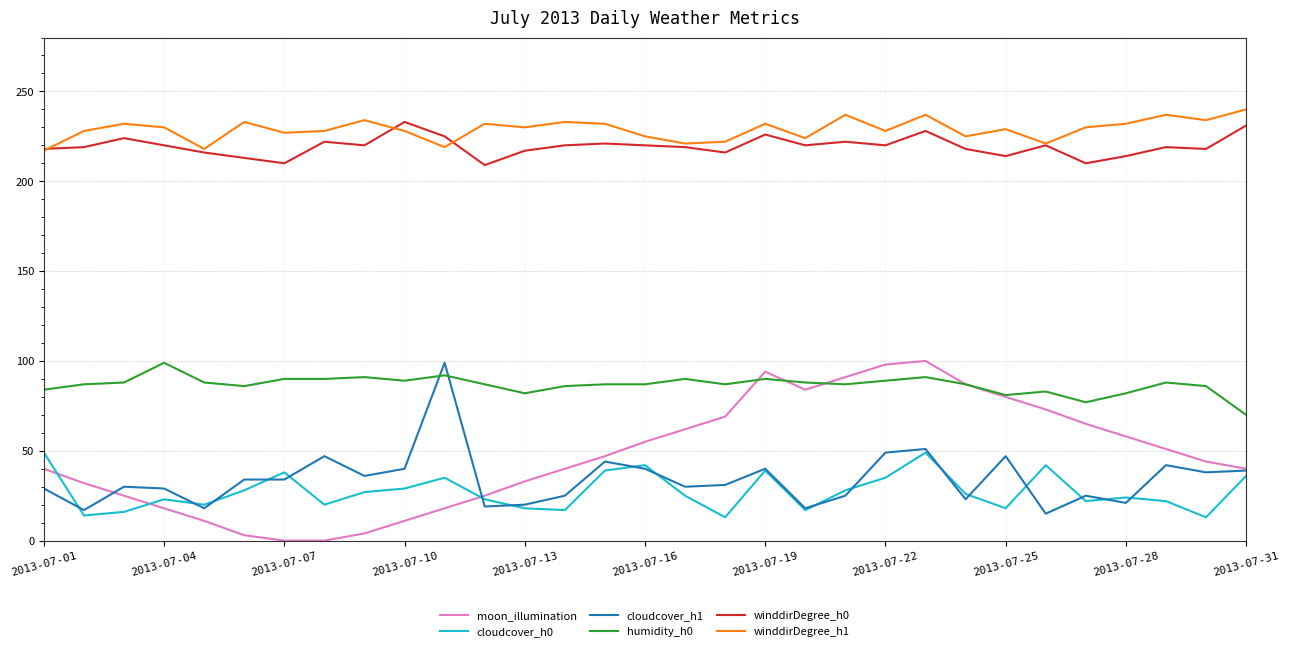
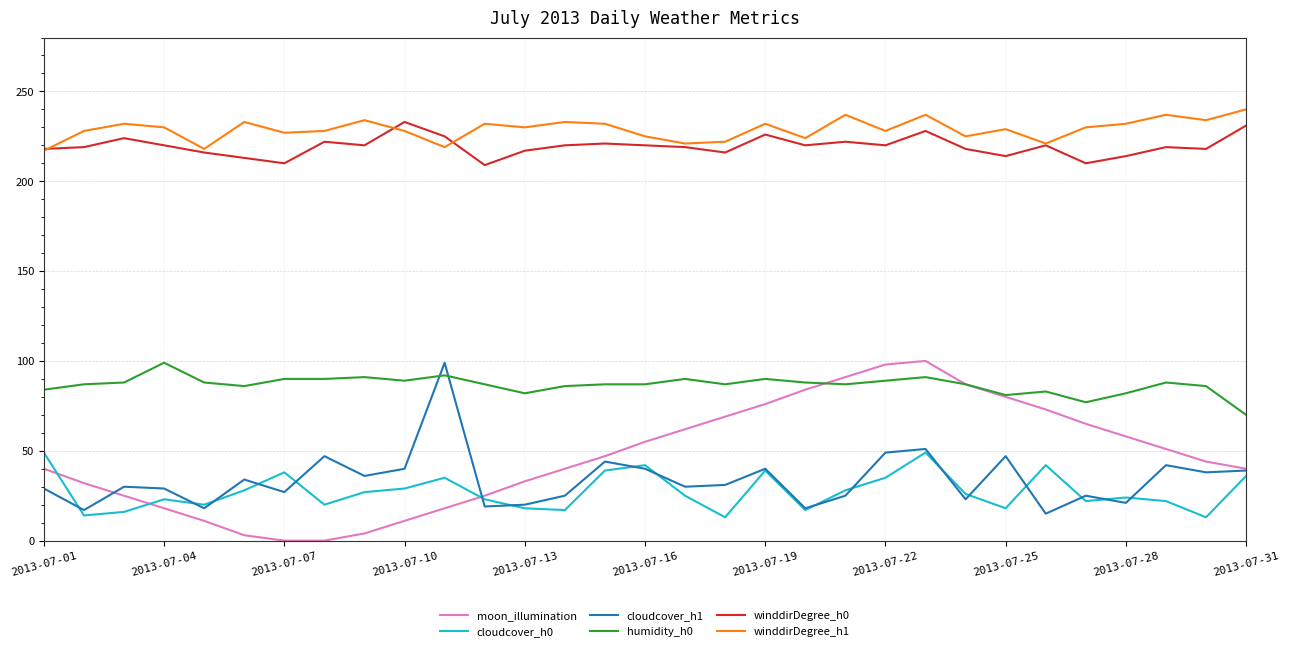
  {
    "moon_illumination": {
      "2013-07-01": 40,
      "2013-07-04": 18,
      "2013-07-07": 0,
      "2013-07-10": 11,
      "2013-07-13": 33,
      "2013-07-16": 55,
-     "2013-07-19": 94,
+     "2013-07-19": 76,
      "2013-07-22": 98,
      "2013-07-28": 58
    },
    "cloudcover_h0": {
      "2013-07-01": 49,
      "2013-07-04": 23,
      "2013-07-07": 38,
      "2013-07-10": 29,
      "2013-07-13": 18,
      "2013-07-16": 42,
      "2013-07-22": 35,
      "2013-07-25": 18,
      "2013-07-28": 24,
      "2013-07-31": 36
    },
    "cloudcover_h1": {
      "2013-07-01": 29,
      "2013-07-04": 29,
-     "2013-07-07": 34,
+     "2013-07-07": 27,
      "2013-07-10": 40,
      "2013-07-13": 20,
      "2013-07-16": 40,
      "2013-07-22": 49,
      "2013-07-25": 47,
      "2013-07-28": 21
    },
    "humidity_h0": {
      "2013-07-01": 84,
      "2013-07-04": 99,
      "2013-07-07": 90,
      "2013-07-10": 89,
      "2013-07-13": 82,
      "2013-07-16": 87,
      "2013-07-19": 90,
      "2013-07-22": 89,
      "2013-07-28": 82,
      "2013-07-31": 70
    },
    "winddirDegree_h0": {
      "2013-07-04": 220,
      "2013-07-07": 210,
      "2013-07-10": 233,
      "2013-07-13": 217,
      "2013-07-16": 220,
      "2013-07-19": 226,
      "2013-07-22": 220,
      "2013-07-25": 214,
      "2013-07-28": 214,
      "2013-07-31": 231
    },
    "winddirDegree_h1": {
      "2013-07-04": 230,
      "2013-07-07": 227,
      "2013-07-10": 228,
      "2013-07-13": 230,
      "2013-07-16": 225,
      "2013-07-19": 232,
      "2013-07-22": 228,
      "2013-07-25": 229,
      "2013-07-28": 232,
      "2013-07-31": 240
    }
  }
